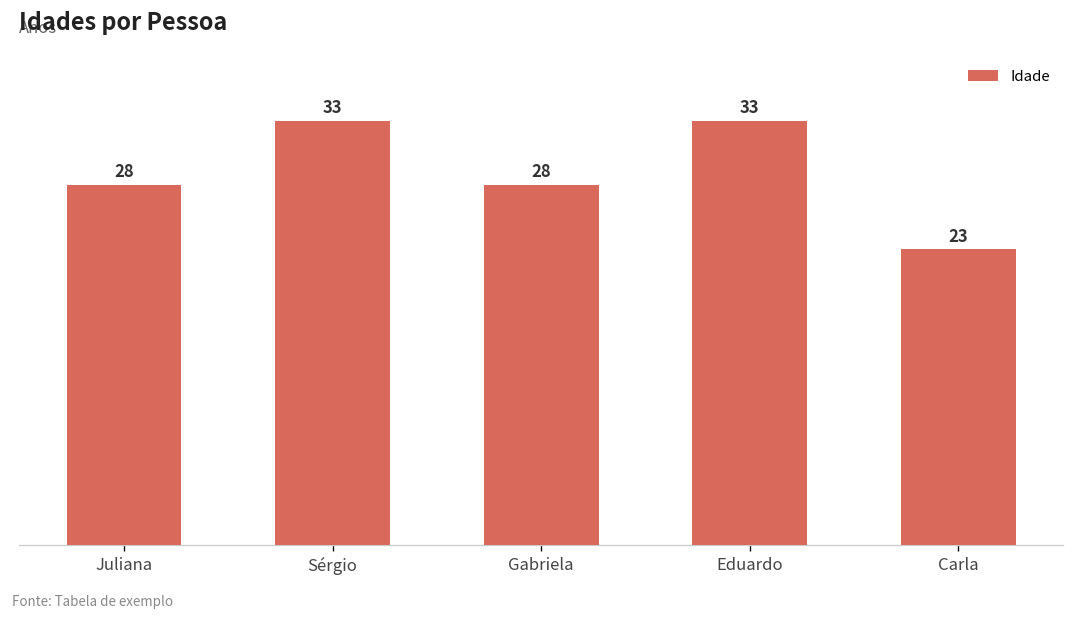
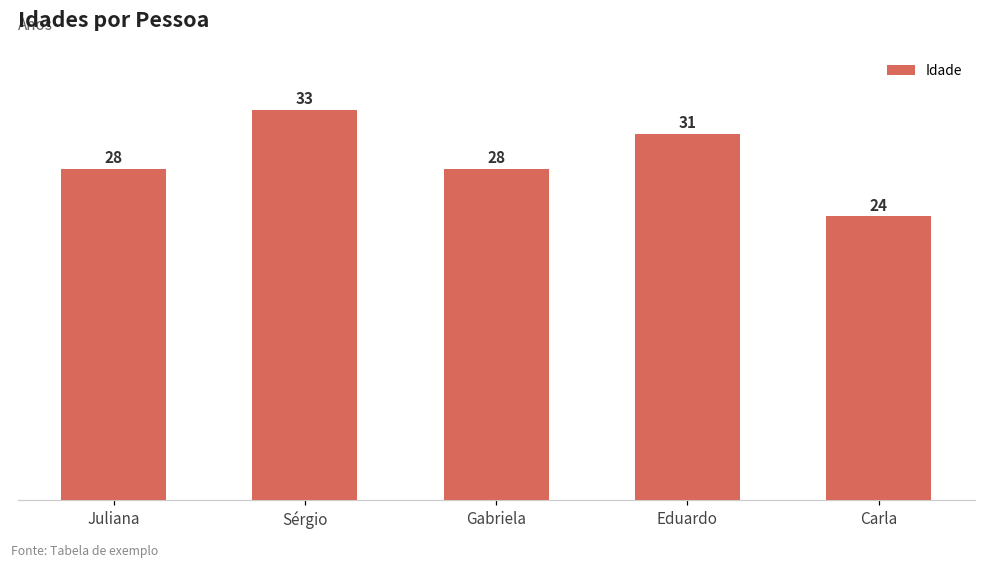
  {
    "Juliana": 28,
    "Sérgio": 33,
    "Gabriela": 28,
-   "Eduardo": 33,
-   "Carla": 23
+   "Eduardo": 31,
+   "Carla": 24
  }
